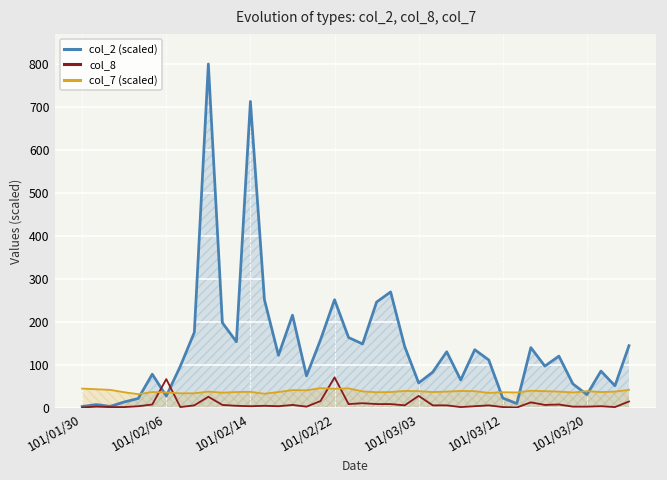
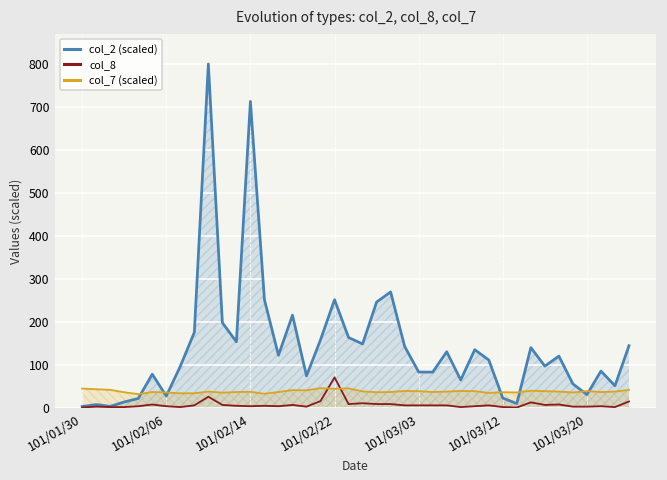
  {
    "col_2 (scaled)": {
      "101/02/06": 30,
      "101/02/14": 710,
      "101/02/22": 250,
-     "101/03/03": 60,
+     "101/03/03": 80,
      "101/03/12": 20,
      "101/03/20": 30
    },
    "col_8": {
-     "101/02/06": 70,
+     "101/02/06": 0,
      "101/02/14": 0,
      "101/02/22": 70,
-     "101/03/03": 30,
+     "101/03/03": 10,
      "101/03/12": 0,
      "101/03/20": 0
    },
    "col_7 (scaled)": {
      "101/01/30": 50,
      "101/02/06": 40,
      "101/02/14": 40,
      "101/02/22": 40,
      "101/03/03": 40,
      "101/03/12": 40,
      "101/03/20": 40
    }
  }
